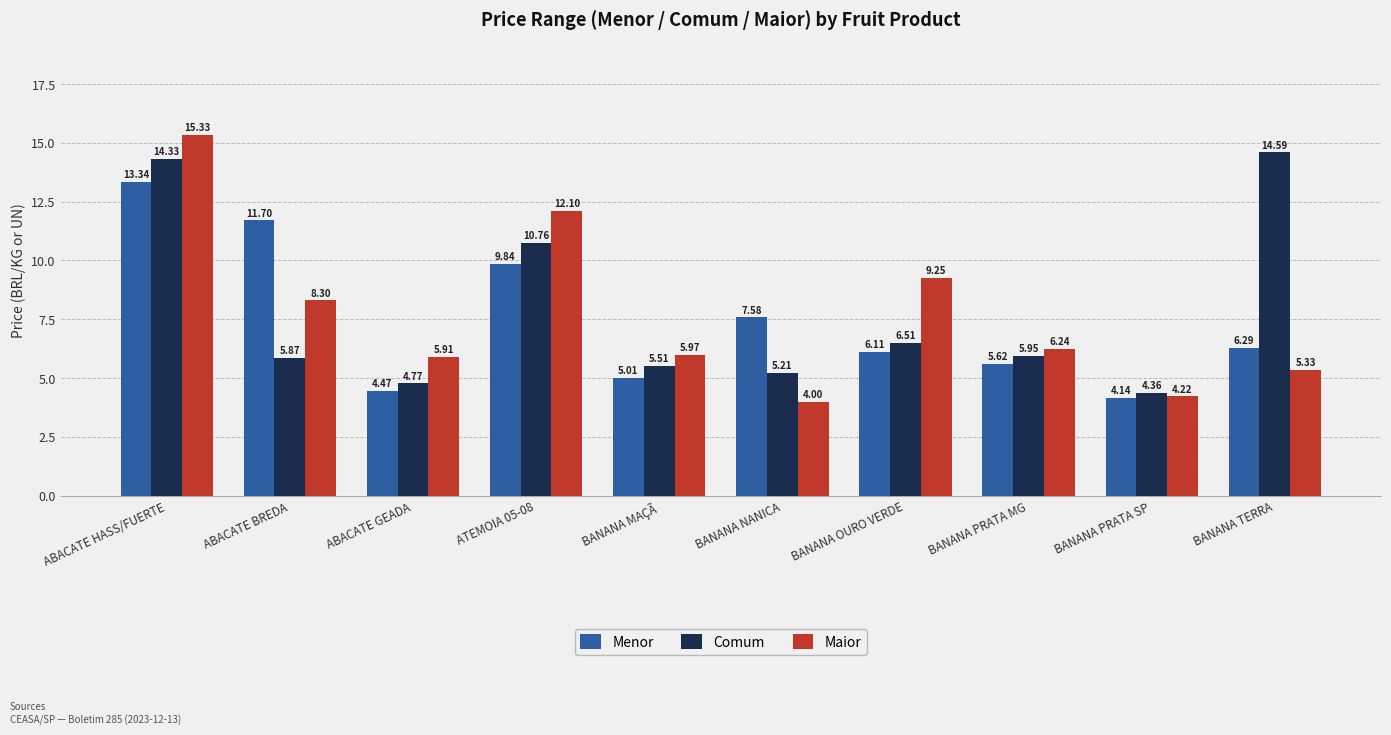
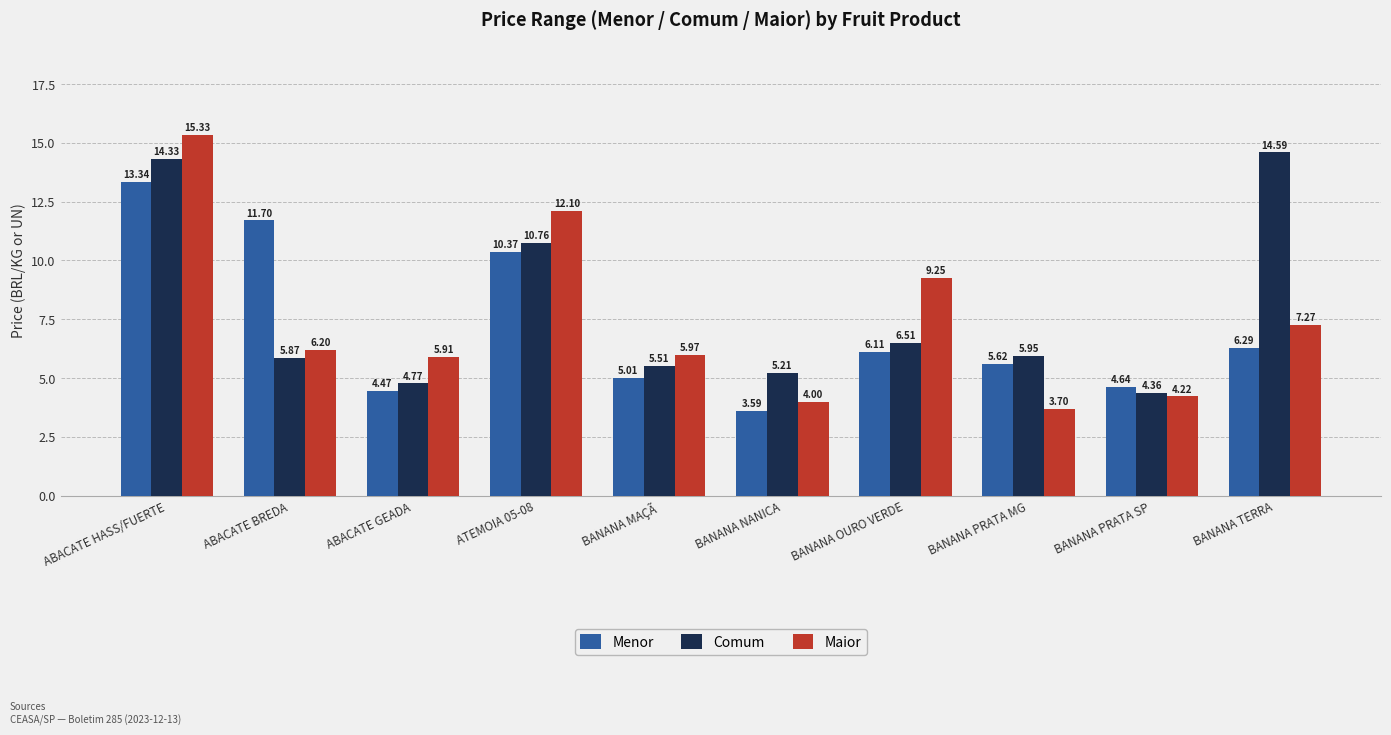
  {
    "Menor": {
      "ABACATE HASS/FUERTE": 13.34,
      "ABACATE BREDA": 11.70,
      "ABACATE GEADA": 4.47,
-     "ATEMOIA 05-08": 9.84,
+     "ATEMOIA 05-08": 10.37,
      "BANANA MAÇÃ": 5.01,
-     "BANANA NANICA": 7.58,
+     "BANANA NANICA": 3.59,
      "BANANA OURO VERDE": 6.11,
      "BANANA PRATA MG": 5.62,
-     "BANANA PRATA SP": 4.14,
+     "BANANA PRATA SP": 4.64,
      "BANANA TERRA": 6.29
    },
    "Comum": {
      "ABACATE HASS/FUERTE": 14.33,
      "ABACATE BREDA": 5.87,
      "ABACATE GEADA": 4.77,
      "ATEMOIA 05-08": 10.76,
      "BANANA MAÇÃ": 5.51,
      "BANANA NANICA": 5.21,
      "BANANA OURO VERDE": 6.51,
      "BANANA PRATA MG": 5.95,
      "BANANA PRATA SP": 4.36,
      "BANANA TERRA": 14.59
    },
    "Maior": {
      "ABACATE HASS/FUERTE": 15.33,
-     "ABACATE BREDA": 8.30,
+     "ABACATE BREDA": 6.20,
      "ABACATE GEADA": 5.91,
      "ATEMOIA 05-08": 12.10,
      "BANANA MAÇÃ": 5.97,
      "BANANA NANICA": 4.00,
      "BANANA OURO VERDE": 9.25,
-     "BANANA PRATA MG": 6.24,
+     "BANANA PRATA MG": 3.70,
      "BANANA PRATA SP": 4.22,
-     "BANANA TERRA": 5.33
+     "BANANA TERRA": 7.27
    }
  }
